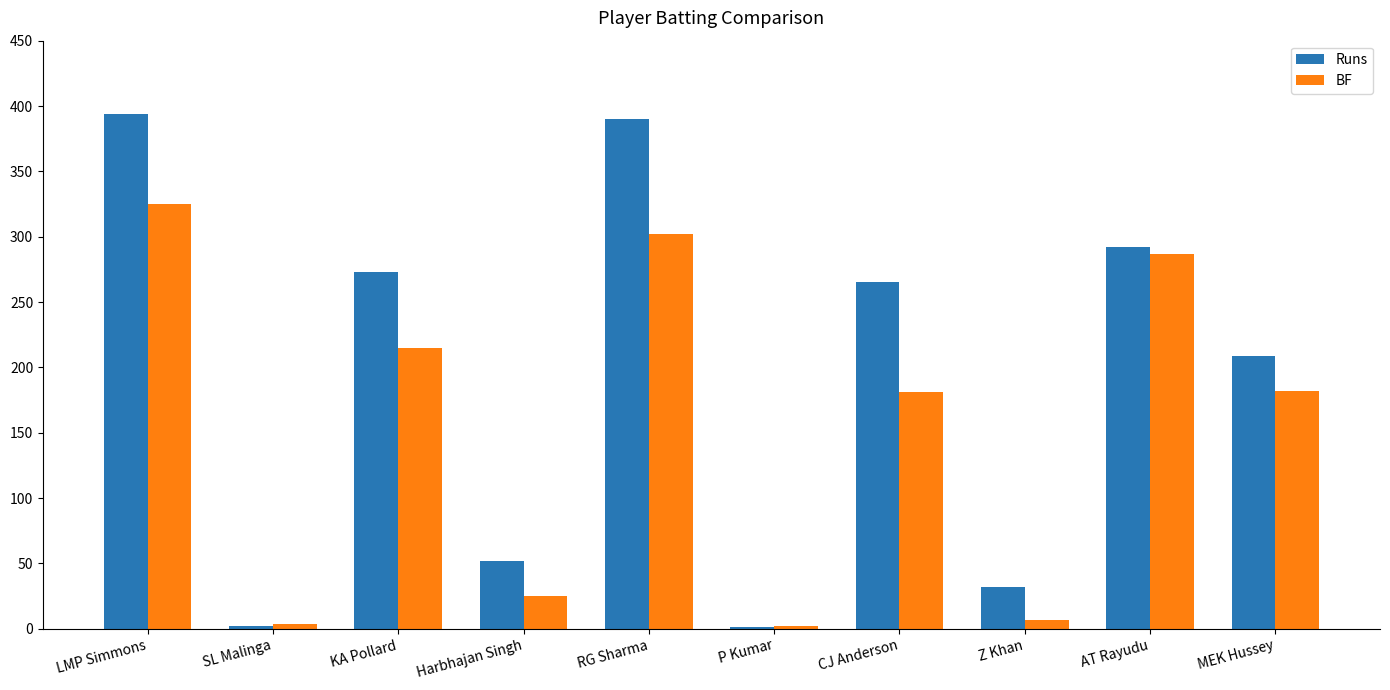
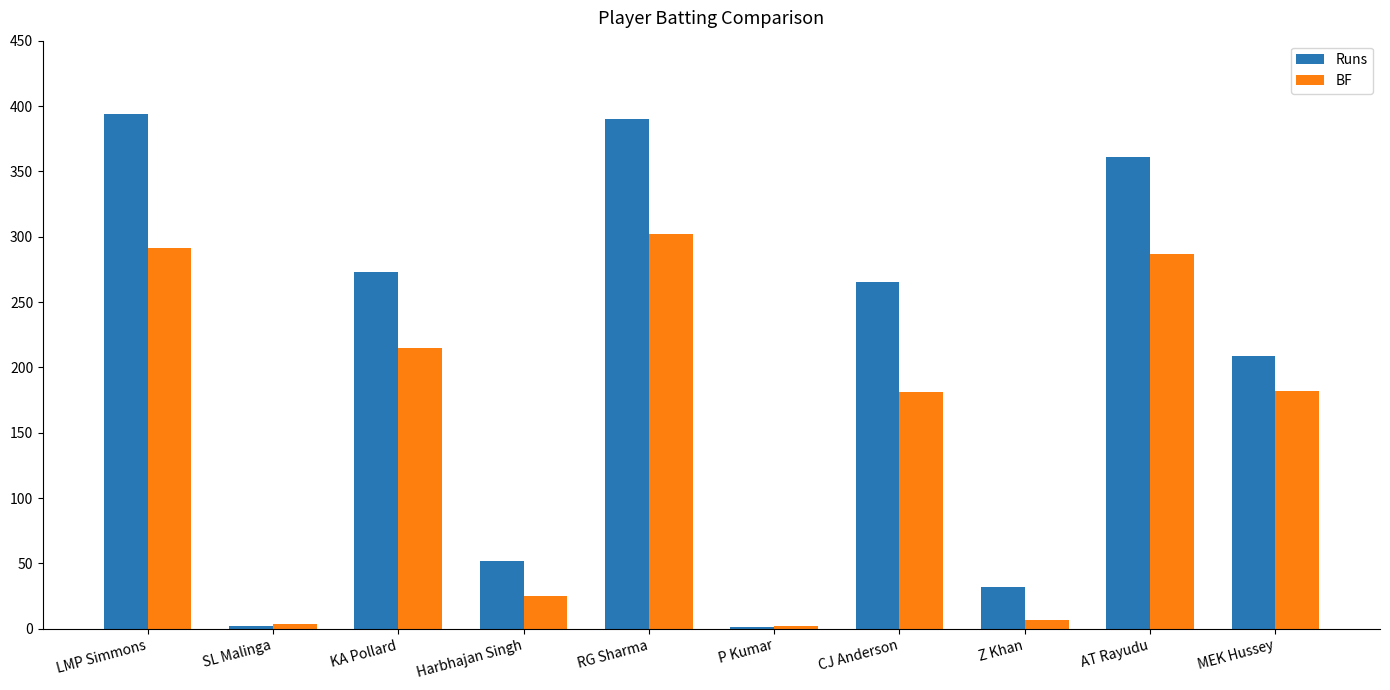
  {
    "Runs": {
      "LMP Simmons": 394,
      "SL Malinga": 2,
      "KA Pollard": 273,
      "Harbhajan Singh": 52,
      "RG Sharma": 390,
      "CJ Anderson": 265,
      "Z Khan": 32,
-     "AT Rayudu": 292,
+     "AT Rayudu": 361,
      "MEK Hussey": 209
    },
    "BF": {
-     "LMP Simmons": 325,
+     "LMP Simmons": 291,
      "SL Malinga": 4,
      "KA Pollard": 215,
      "Harbhajan Singh": 25,
      "RG Sharma": 302,
      "P Kumar": 2,
      "CJ Anderson": 181,
      "Z Khan": 7,
      "AT Rayudu": 287,
      "MEK Hussey": 182
    }
  }
